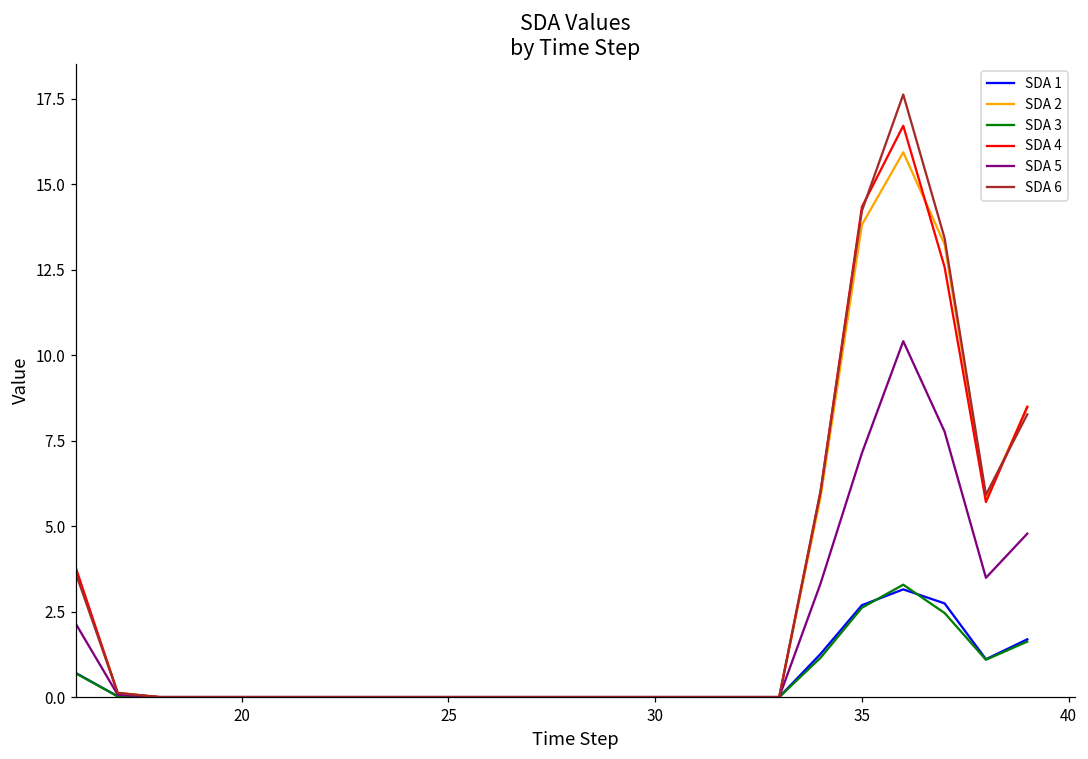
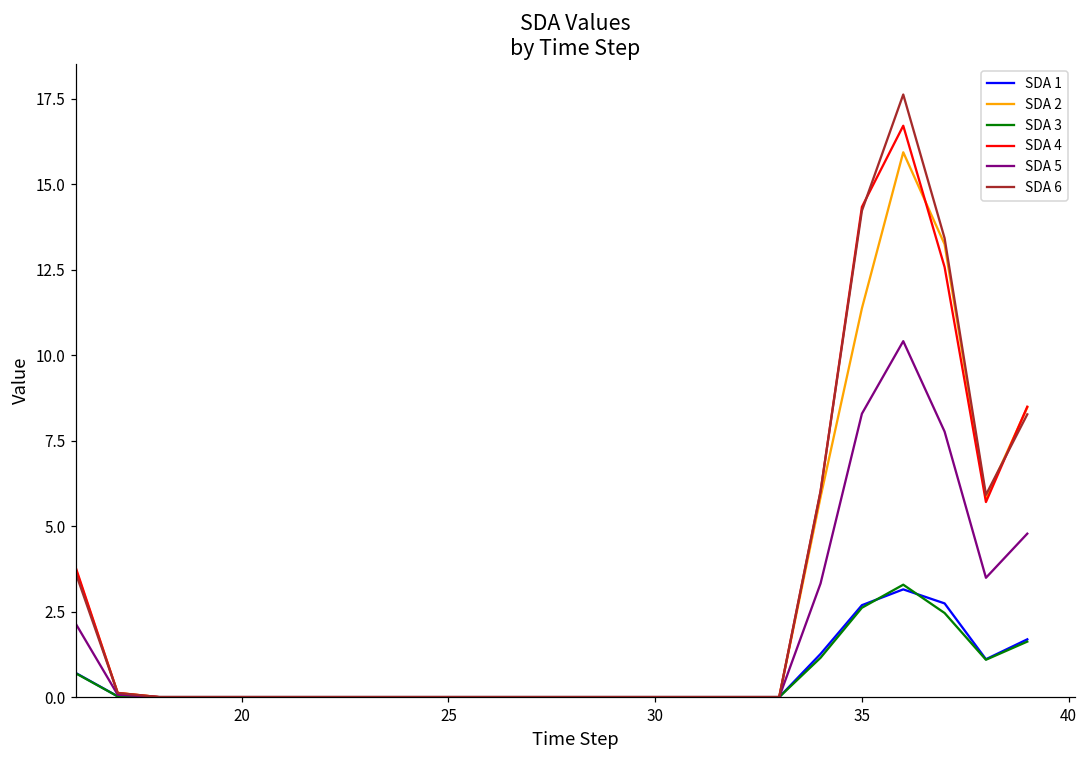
  {
    "SDA 2": {
-     "35": 13.8
+     "35": 11.4
    },
    "SDA 4": {
      "35": 14.3
    },
    "SDA 5": {
-     "35": 7.1
+     "35": 8.3
    },
    "SDA 6": {
      "35": 14.2
    }
  }
